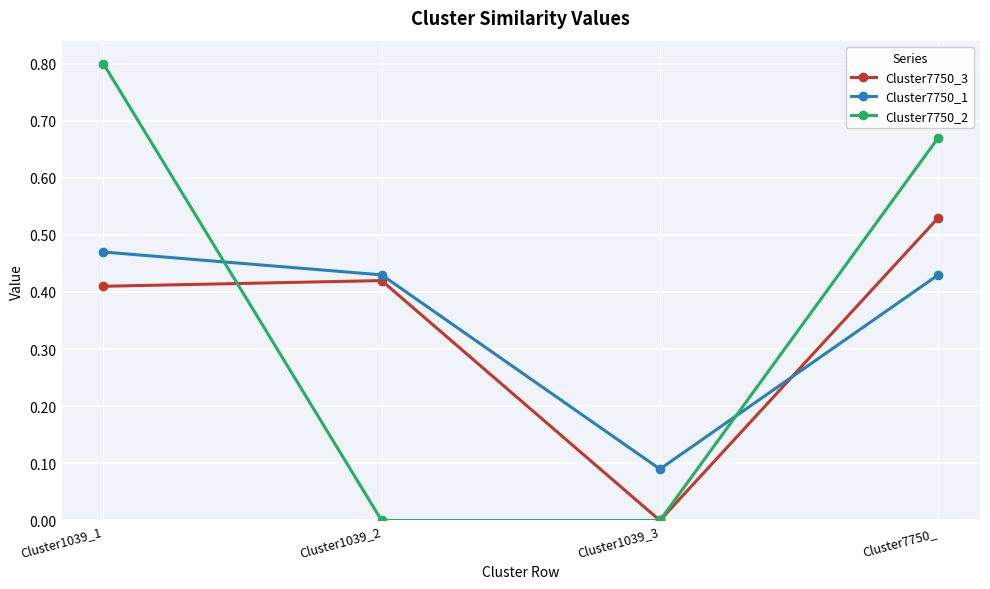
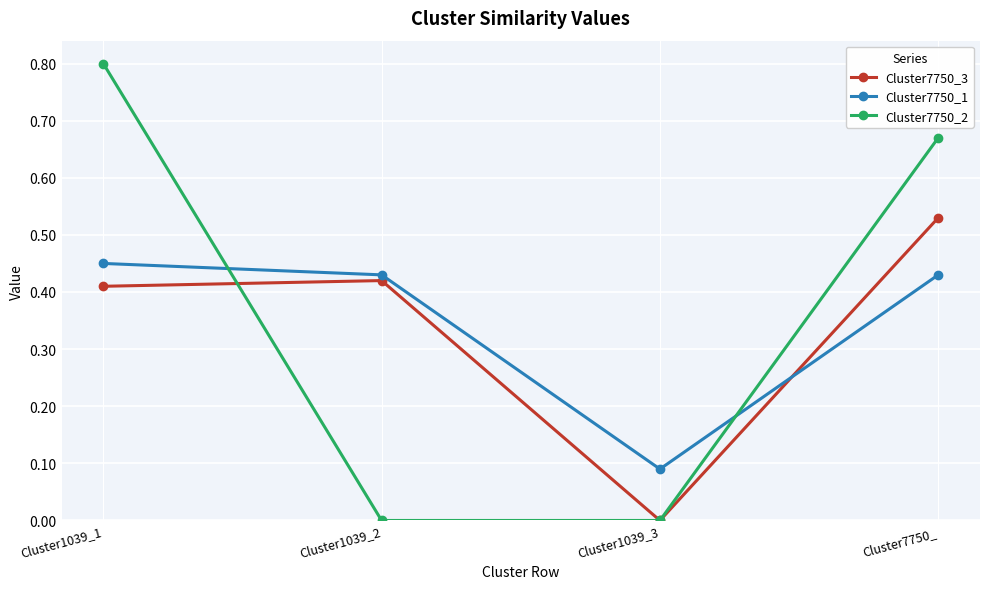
  {
    "Cluster7750_3": {
      "Cluster1039_1": 0.41,
      "Cluster1039_2": 0.42,
      "Cluster7750_": 0.53
    },
    "Cluster7750_1": {
-     "Cluster1039_1": 0.47,
+     "Cluster1039_1": 0.45,
      "Cluster1039_2": 0.43,
      "Cluster1039_3": 0.09,
      "Cluster7750_": 0.43
    },
    "Cluster7750_2": {
      "Cluster1039_1": 0.80,
      "Cluster1039_2": 0.00,
      "Cluster7750_": 0.67
    }
  }
